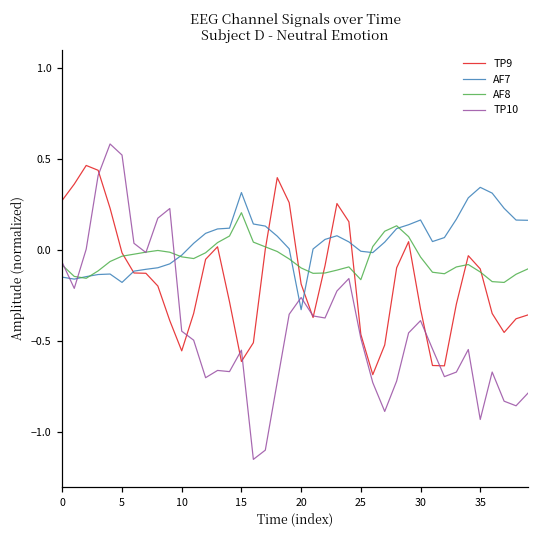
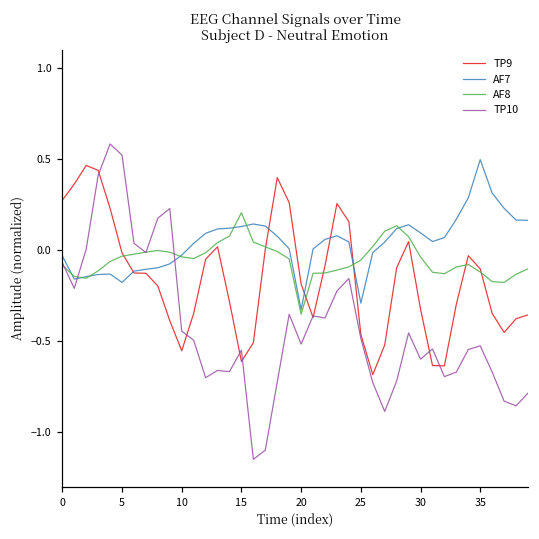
  {
    "TP9": {
      "0": 0.27,
      "5": -0.02,
      "10": -0.55,
      "15": -0.61,
      "20": -0.19,
      "25": -0.46,
      "30": -0.32,
      "35": -0.10
    },
    "AF7": {
-     "0": -0.15,
+     "0": -0.03,
      "5": -0.18,
-     "15": 0.32,
+     "15": 0.13,
      "20": -0.33,
-     "25": -0.01,
-     "30": 0.16,
-     "35": 0.34
+     "25": -0.29,
+     "30": 0.09,
+     "35": 0.50
    },
    "AF8": {
      "5": -0.03,
      "15": 0.20,
-     "20": -0.10,
-     "25": -0.16,
+     "20": -0.35,
+     "25": -0.06,
      "30": -0.04,
      "35": -0.12
    },
    "TP10": {
      "5": 0.52,
      "10": -0.45,
      "15": -0.55,
-     "20": -0.26,
+     "20": -0.52,
      "25": -0.48,
-     "30": -0.39,
-     "35": -0.93
+     "30": -0.60,
+     "35": -0.53
    }
  }
